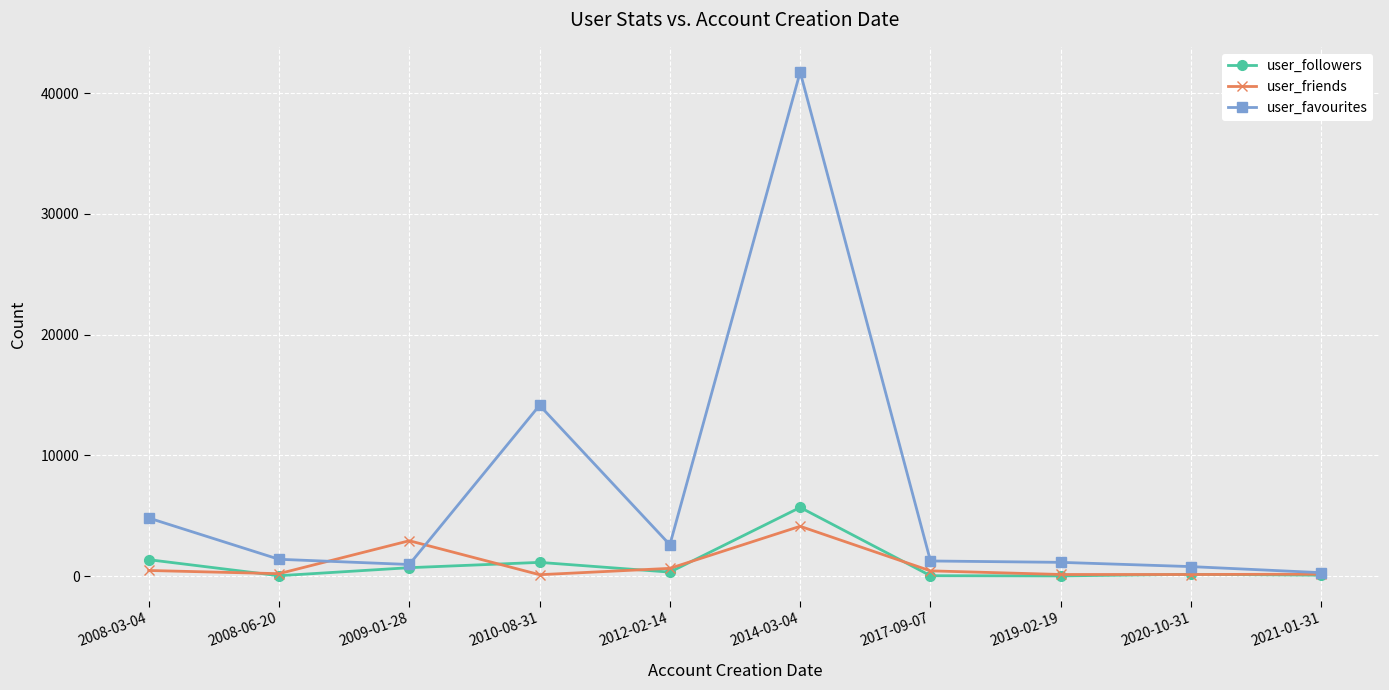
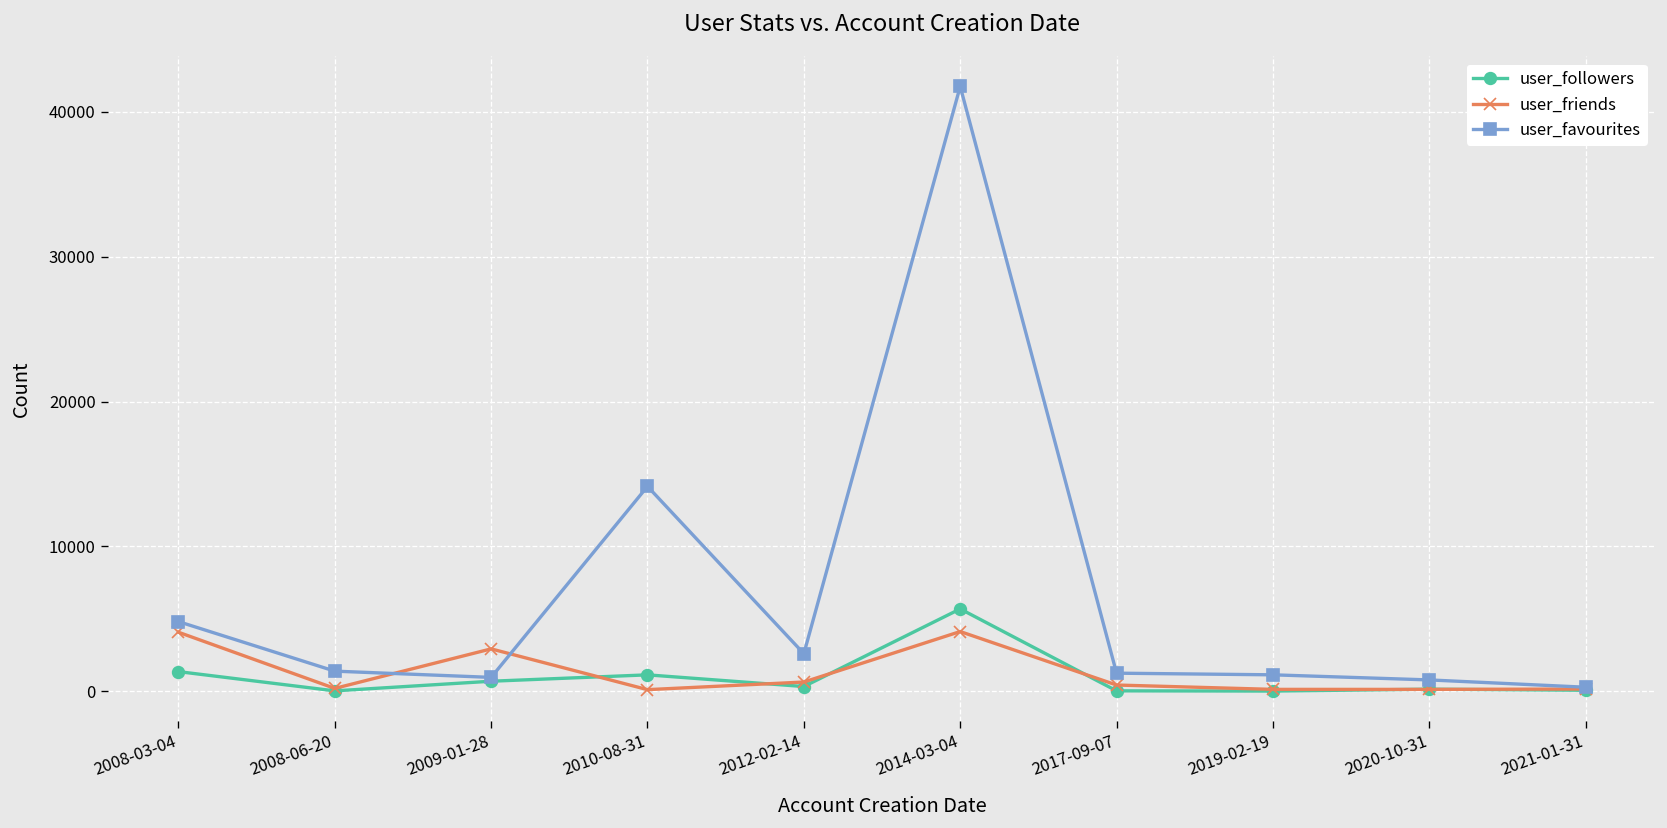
  {
    "user_followers": {
      "2008-03-04": 1400,
      "2009-01-28": 700,
      "2010-08-31": 1100,
      "2012-02-14": 300,
      "2014-03-04": 5700,
      "2017-09-07": 0
    },
    "user_friends": {
-     "2008-03-04": 500,
+     "2008-03-04": 4100,
      "2009-01-28": 2900,
      "2010-08-31": 100,
      "2012-02-14": 600,
      "2014-03-04": 4100,
      "2017-09-07": 400
    },
    "user_favourites": {
      "2008-03-04": 4800,
      "2008-06-20": 1400,
      "2009-01-28": 1000,
      "2010-08-31": 14100,
      "2012-02-14": 2600,
      "2014-03-04": 41700,
      "2017-09-07": 1300,
      "2019-02-19": 1100,
      "2020-10-31": 800
    }
  }
